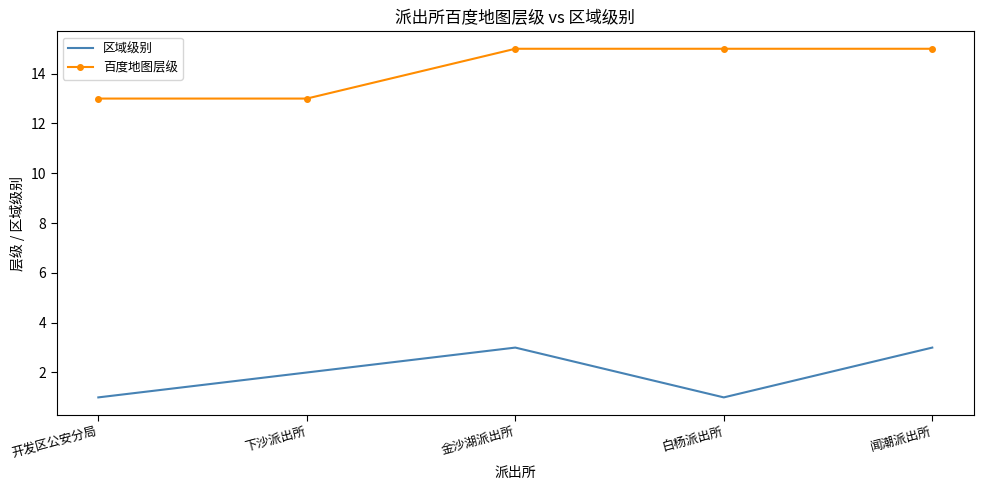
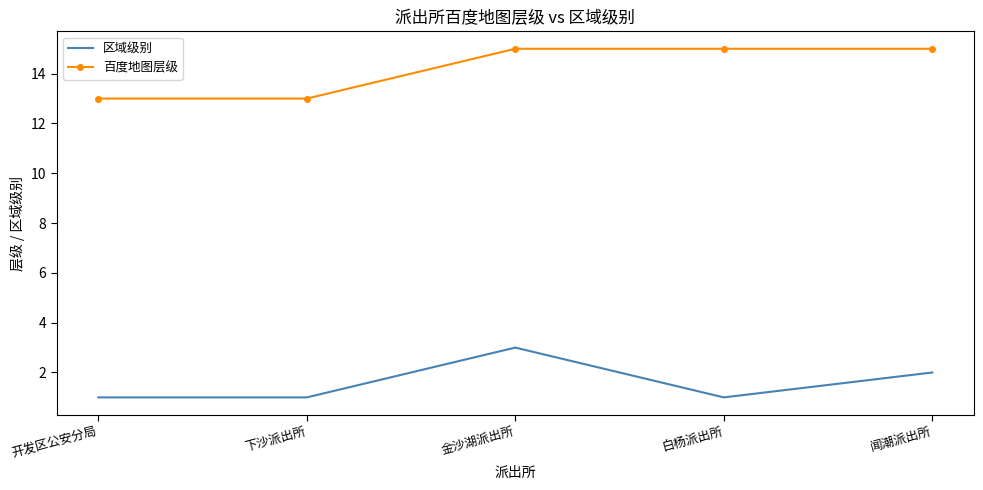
  {
    "区域级别": {
      "开发区公安分局": 1,
-     "下沙派出所": 2,
+     "下沙派出所": 1,
      "金沙湖派出所": 3,
      "白杨派出所": 1,
-     "闻潮派出所": 3
+     "闻潮派出所": 2
    },
    "百度地图层级": {
      "开发区公安分局": 13,
      "下沙派出所": 13,
      "金沙湖派出所": 15,
      "白杨派出所": 15,
      "闻潮派出所": 15
    }
  }
